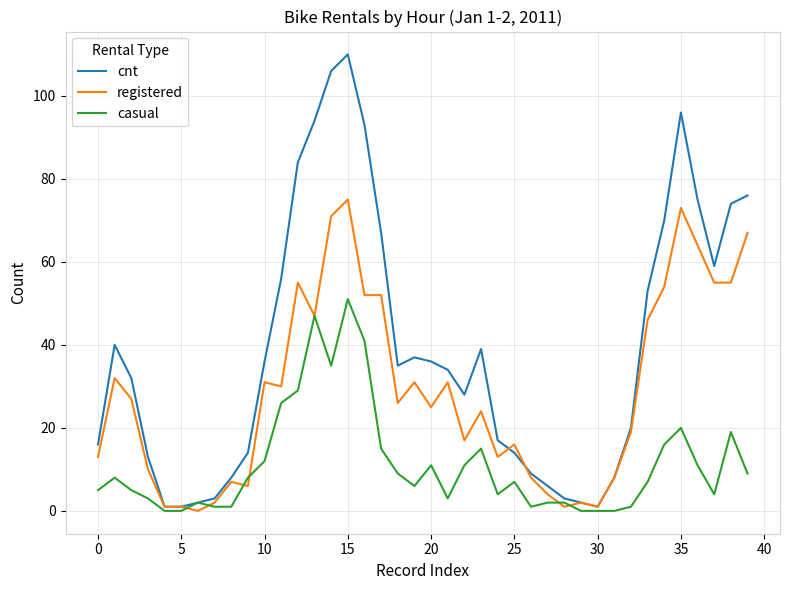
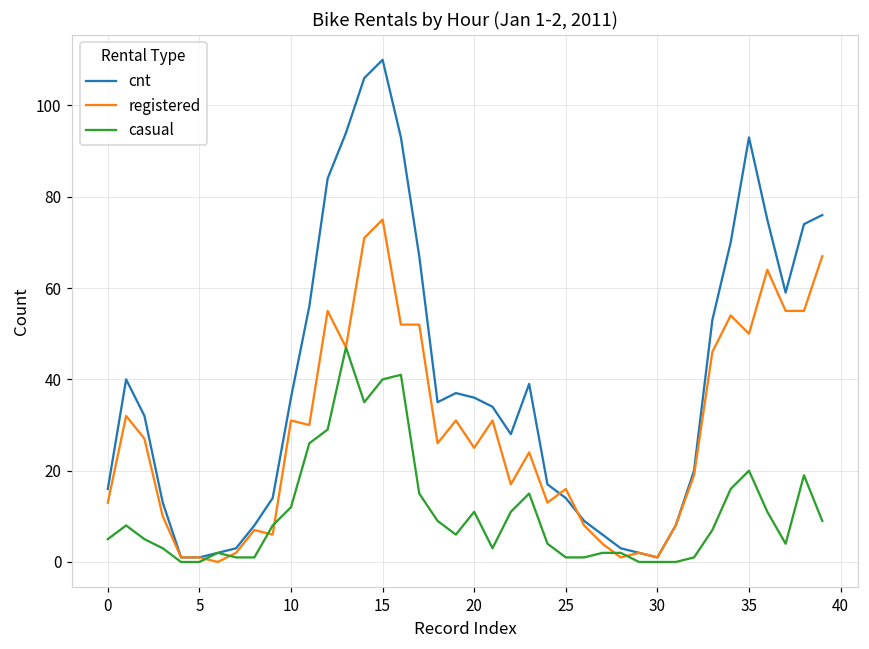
  {
    "cnt": {
      "0": 16,
      "10": 36,
      "15": 110,
      "20": 36,
      "25": 14,
-     "35": 96
+     "35": 93
    },
    "registered": {
      "0": 13,
      "10": 31,
      "15": 75,
      "20": 25,
      "25": 16,
-     "35": 73
+     "35": 50
    },
    "casual": {
      "0": 5,
      "5": 0,
      "10": 12,
-     "15": 51,
+     "15": 40,
      "20": 11,
-     "25": 7,
+     "25": 1,
      "30": 0,
      "35": 20
    }
  }
